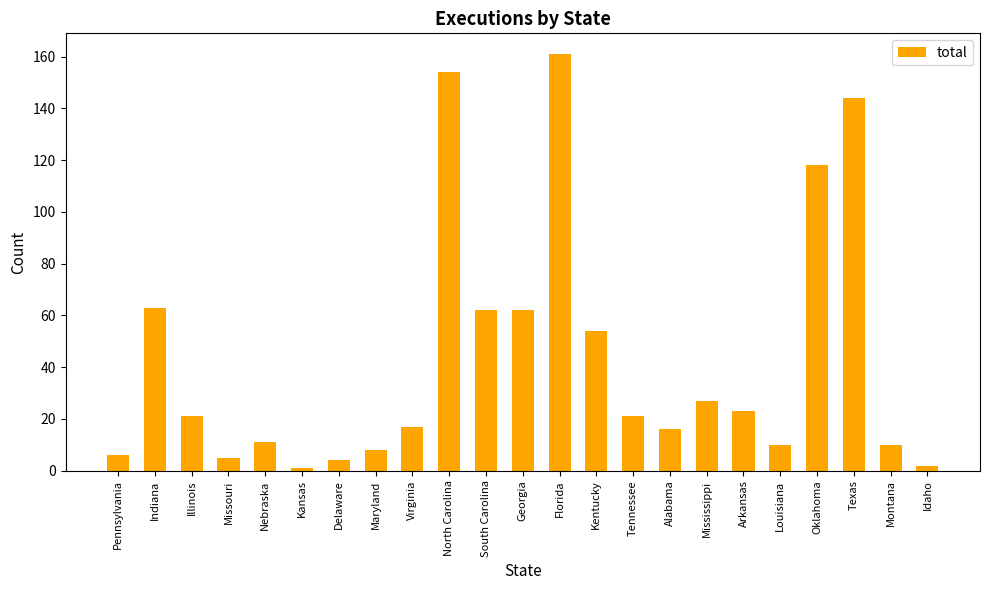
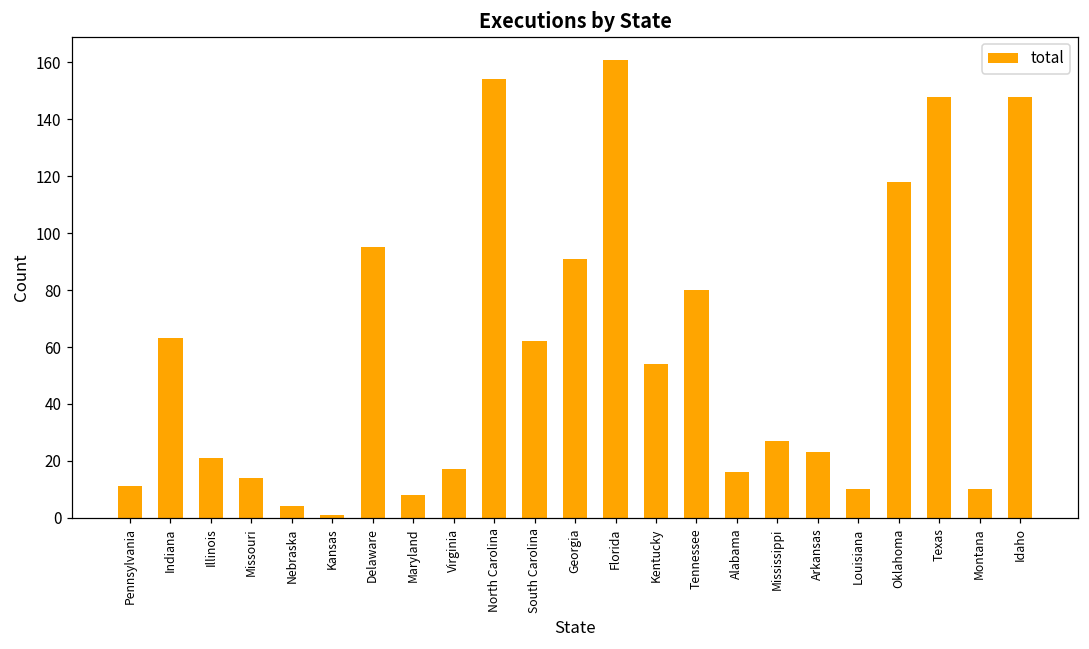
  {
-   "Pennsylvania": 6,
+   "Pennsylvania": 11,
    "Indiana": 63,
    "Illinois": 21,
-   "Missouri": 5,
-   "Nebraska": 11,
+   "Missouri": 14,
+   "Nebraska": 4,
    "Kansas": 1,
-   "Delaware": 4,
+   "Delaware": 95,
    "Maryland": 8,
    "Virginia": 17,
    "North Carolina": 154,
    "South Carolina": 62,
-   "Georgia": 62,
+   "Georgia": 91,
    "Florida": 161,
    "Kentucky": 54,
-   "Tennessee": 21,
+   "Tennessee": 80,
    "Alabama": 16,
    "Mississippi": 27,
    "Arkansas": 23,
    "Louisiana": 10,
    "Oklahoma": 118,
-   "Texas": 144,
+   "Texas": 148,
    "Montana": 10,
-   "Idaho": 2
+   "Idaho": 148
  }
